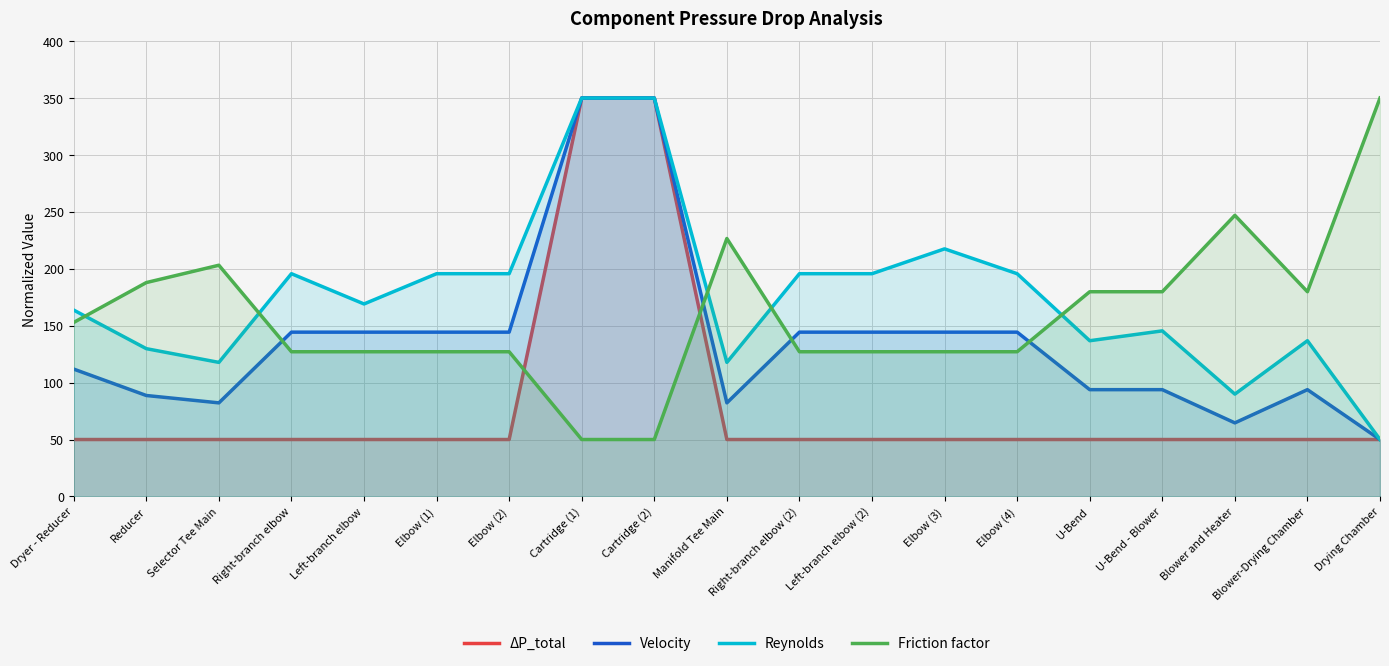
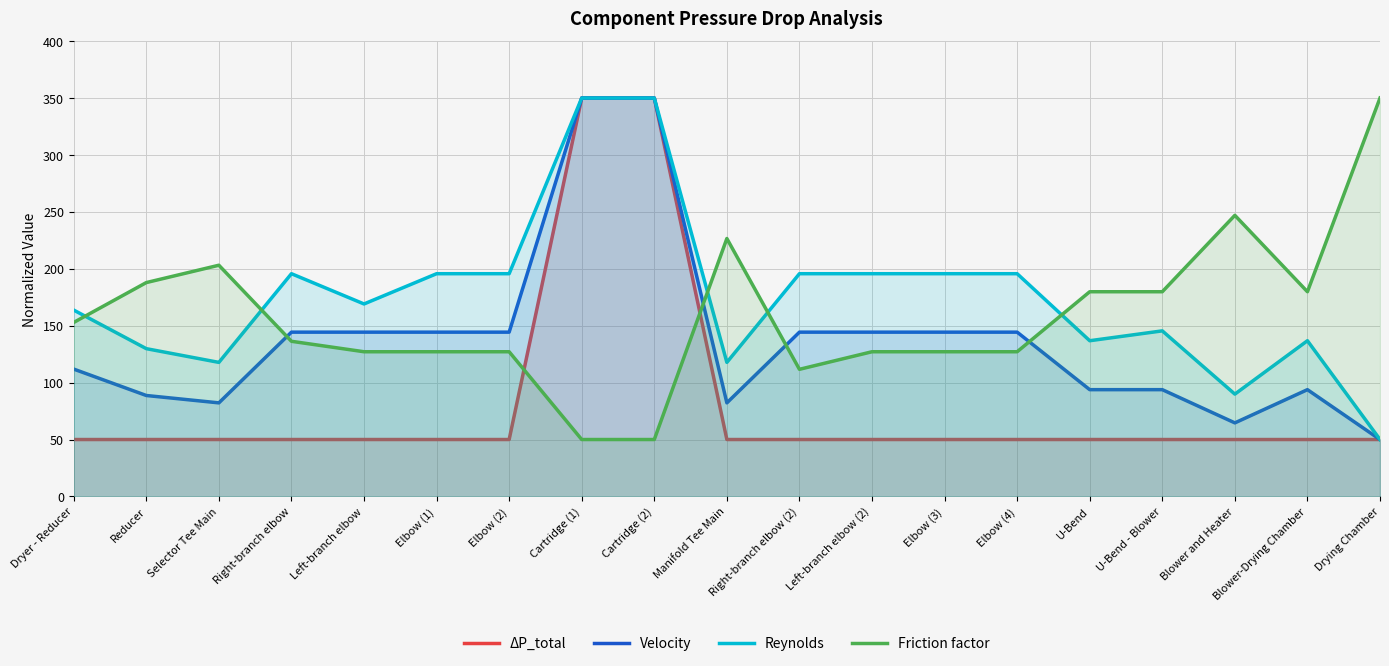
  {
    "ΔP_total": {
      "Dryer - Reducer": 50,
      "Reducer": 50,
      "Selector Tee Main": 50,
      "Right-branch elbow": 50,
      "Left-branch elbow": 50,
      "Elbow (1)": 50,
      "Elbow (2)": 50,
      "Manifold Tee Main": 50,
      "Right-branch elbow (2)": 50,
      "Left-branch elbow (2)": 50,
      "Elbow (3)": 50,
      "Elbow (4)": 50,
      "U-Bend": 50,
      "U-Bend - Blower": 50,
      "Blower and Heater": 50,
      "Blower-Drying Chamber": 50
    },
    "Velocity": {
      "Dryer - Reducer": 112,
      "Reducer": 89,
      "Selector Tee Main": 82,
      "Right-branch elbow": 144,
      "Left-branch elbow": 144,
      "Elbow (1)": 144,
      "Elbow (2)": 144,
      "Manifold Tee Main": 82,
      "Right-branch elbow (2)": 144,
      "Left-branch elbow (2)": 144,
      "Elbow (3)": 144,
      "Elbow (4)": 144,
      "U-Bend": 94,
      "U-Bend - Blower": 94,
      "Blower and Heater": 65,
      "Blower-Drying Chamber": 94
    },
    "Reynolds": {
      "Dryer - Reducer": 164,
      "Reducer": 130,
      "Selector Tee Main": 118,
      "Right-branch elbow": 196,
      "Left-branch elbow": 169,
      "Elbow (1)": 196,
      "Elbow (2)": 196,
      "Manifold Tee Main": 118,
      "Right-branch elbow (2)": 196,
      "Left-branch elbow (2)": 196,
-     "Elbow (3)": 217,
+     "Elbow (3)": 196,
      "Elbow (4)": 196,
      "U-Bend": 137,
      "U-Bend - Blower": 145,
      "Blower and Heater": 90,
      "Blower-Drying Chamber": 137
    },
    "Friction factor": {
      "Dryer - Reducer": 153,
      "Reducer": 188,
      "Selector Tee Main": 203,
-     "Right-branch elbow": 127,
+     "Right-branch elbow": 136,
      "Left-branch elbow": 127,
      "Elbow (1)": 127,
      "Elbow (2)": 127,
      "Cartridge (1)": 50,
      "Cartridge (2)": 50,
      "Manifold Tee Main": 227,
-     "Right-branch elbow (2)": 127,
+     "Right-branch elbow (2)": 112,
      "Left-branch elbow (2)": 127,
      "Elbow (3)": 127,
      "Elbow (4)": 127,
      "U-Bend": 180,
      "U-Bend - Blower": 180,
      "Blower and Heater": 247,
      "Blower-Drying Chamber": 180,
      "Drying Chamber": 350
    }
  }
